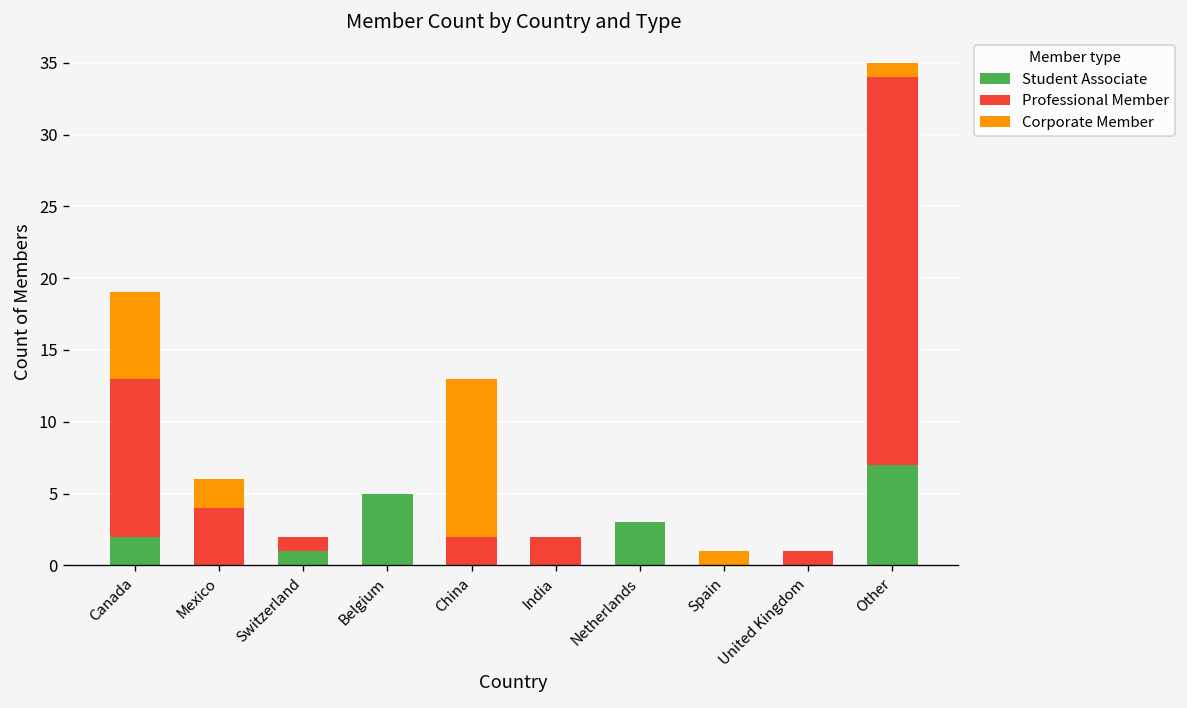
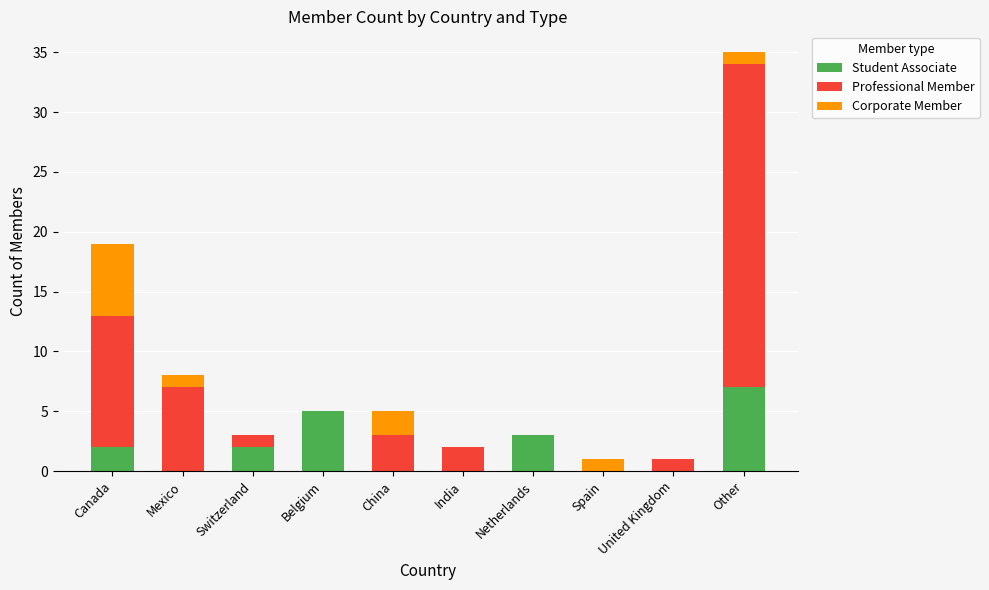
  {
    "Student Associate": {
      "Canada": 2,
      "Mexico": 0,
-     "Switzerland": 1,
+     "Switzerland": 2,
      "Belgium": 5,
      "China": 0,
      "India": 0,
      "Netherlands": 3,
      "Spain": 0,
      "United Kingdom": 0,
      "Other": 7
    },
    "Professional Member": {
      "Canada": 11,
-     "Mexico": 4,
+     "Mexico": 7,
      "Switzerland": 1,
      "Belgium": 0,
-     "China": 2,
+     "China": 3,
      "India": 2,
      "Netherlands": 0,
      "Spain": 0,
      "United Kingdom": 1,
      "Other": 27
    },
    "Corporate Member": {
      "Canada": 6,
-     "Mexico": 2,
+     "Mexico": 1,
      "Switzerland": 0,
      "Belgium": 0,
-     "China": 11,
+     "China": 2,
      "India": 0,
      "Netherlands": 0,
      "Spain": 1,
      "United Kingdom": 0,
      "Other": 1
    }
  }
